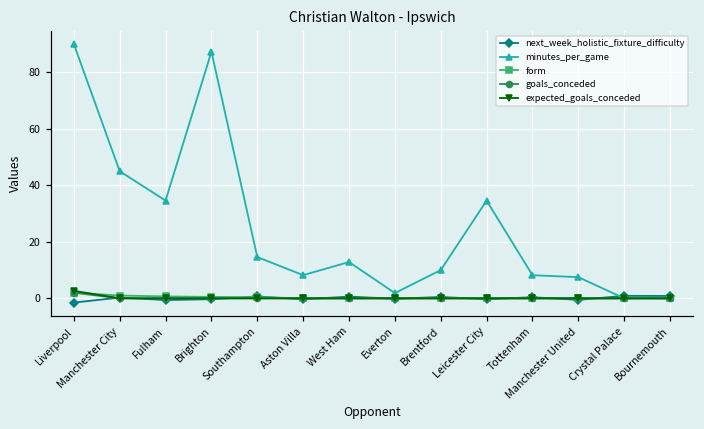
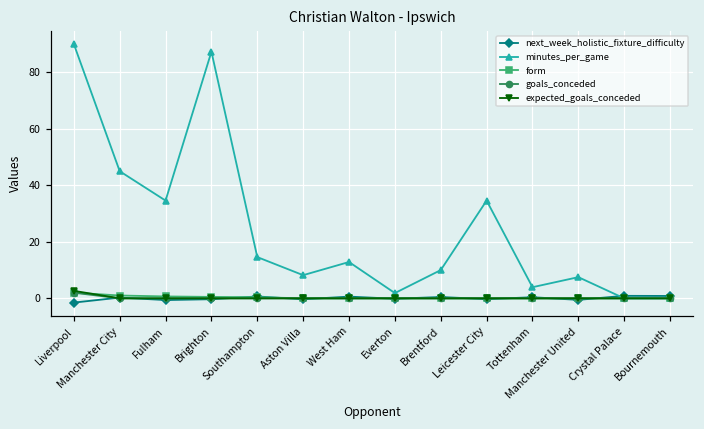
  {
    "next_week_holistic_fixture_difficulty": {
      "Liverpool": -2
    },
    "minutes_per_game": {
      "Liverpool": 90,
      "Manchester City": 45,
      "Fulham": 35,
      "Brighton": 87,
      "Southampton": 15,
      "Aston Villa": 8,
      "West Ham": 13,
      "Everton": 2,
      "Brentford": 10,
      "Leicester City": 35,
-     "Tottenham": 8,
+     "Tottenham": 4,
      "Manchester United": 8
    }
  }
